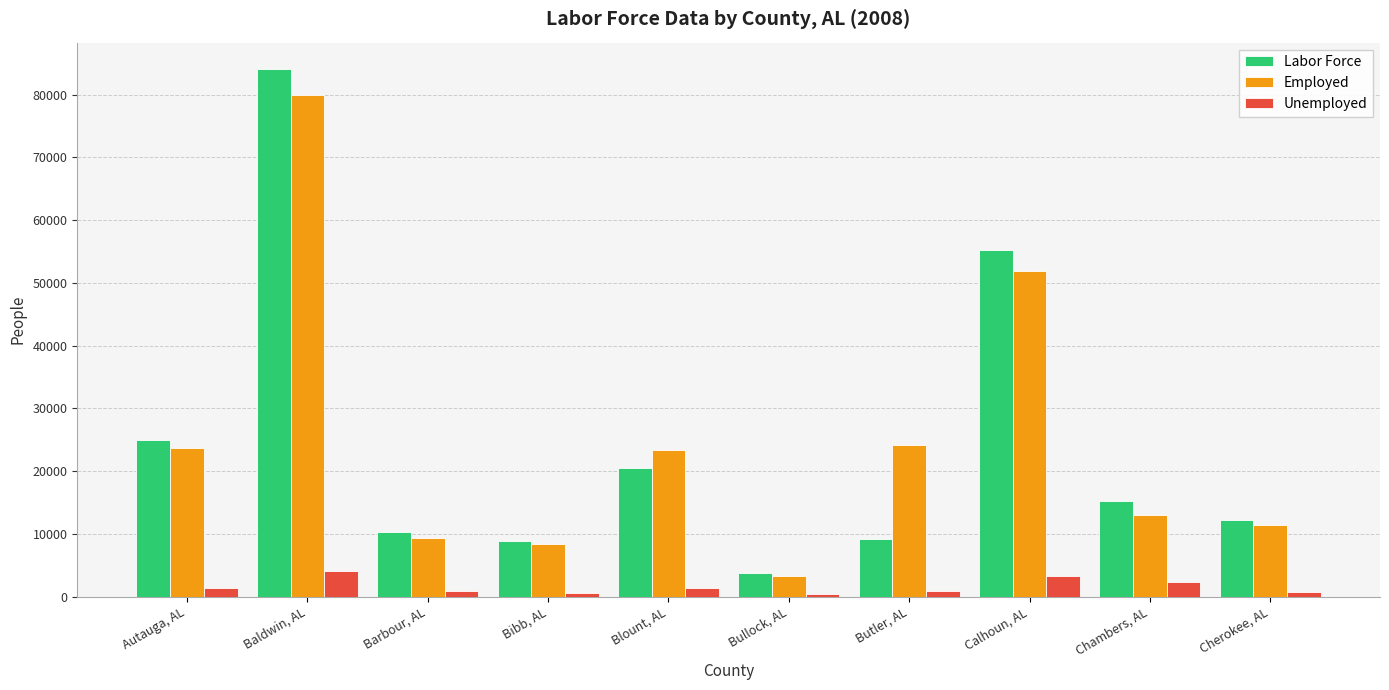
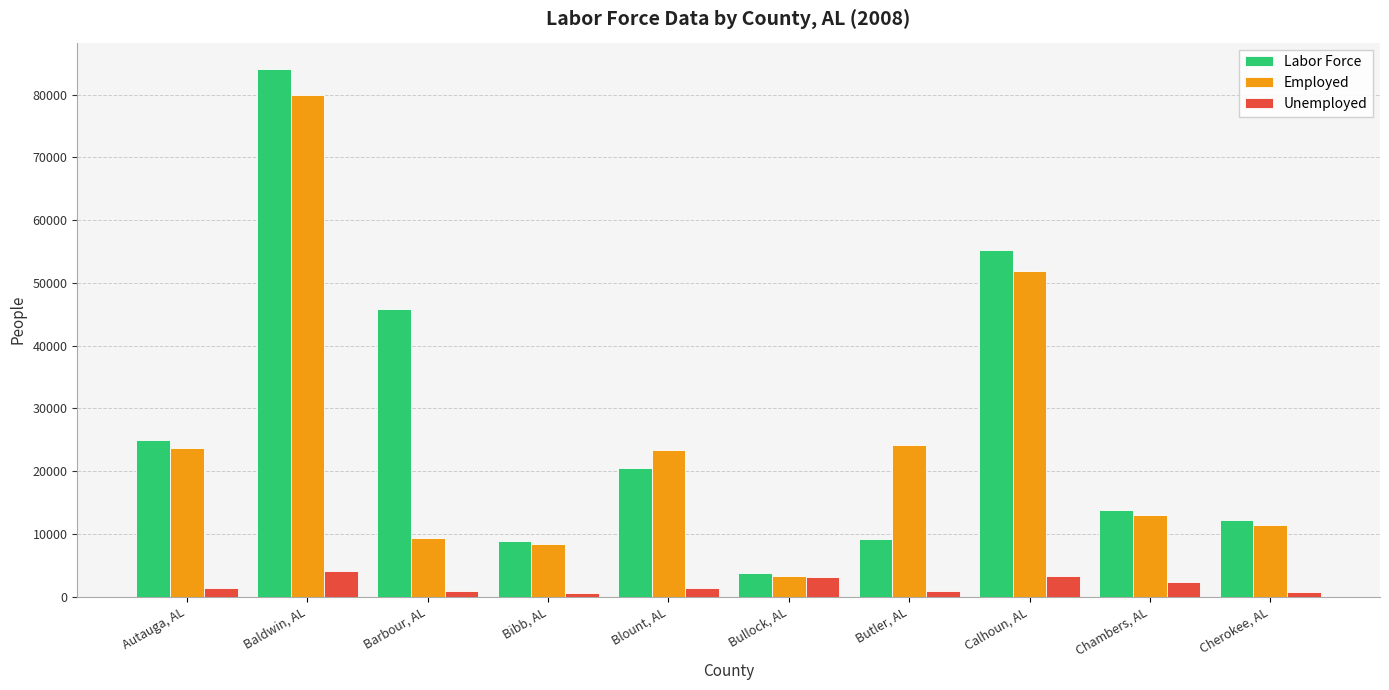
  {
    "Labor Force": {
      "Autauga, AL": 25000,
      "Baldwin, AL": 84000,
-     "Barbour, AL": 10000,
+     "Barbour, AL": 46000,
      "Bibb, AL": 9000,
      "Blount, AL": 20000,
      "Bullock, AL": 4000,
      "Butler, AL": 9000,
      "Calhoun, AL": 55000,
-     "Chambers, AL": 15000,
+     "Chambers, AL": 14000,
      "Cherokee, AL": 12000
    },
    "Employed": {
      "Autauga, AL": 24000,
      "Baldwin, AL": 80000,
      "Barbour, AL": 9000,
      "Bibb, AL": 8000,
      "Blount, AL": 23000,
      "Bullock, AL": 3000,
      "Butler, AL": 24000,
      "Calhoun, AL": 52000,
      "Chambers, AL": 13000,
      "Cherokee, AL": 11000
    },
    "Unemployed": {
      "Autauga, AL": 1000,
      "Baldwin, AL": 4000,
      "Barbour, AL": 1000,
      "Bibb, AL": 1000,
      "Blount, AL": 1000,
-     "Bullock, AL": 0,
+     "Bullock, AL": 3000,
      "Butler, AL": 1000,
      "Calhoun, AL": 3000,
      "Chambers, AL": 2000,
      "Cherokee, AL": 1000
    }
  }
